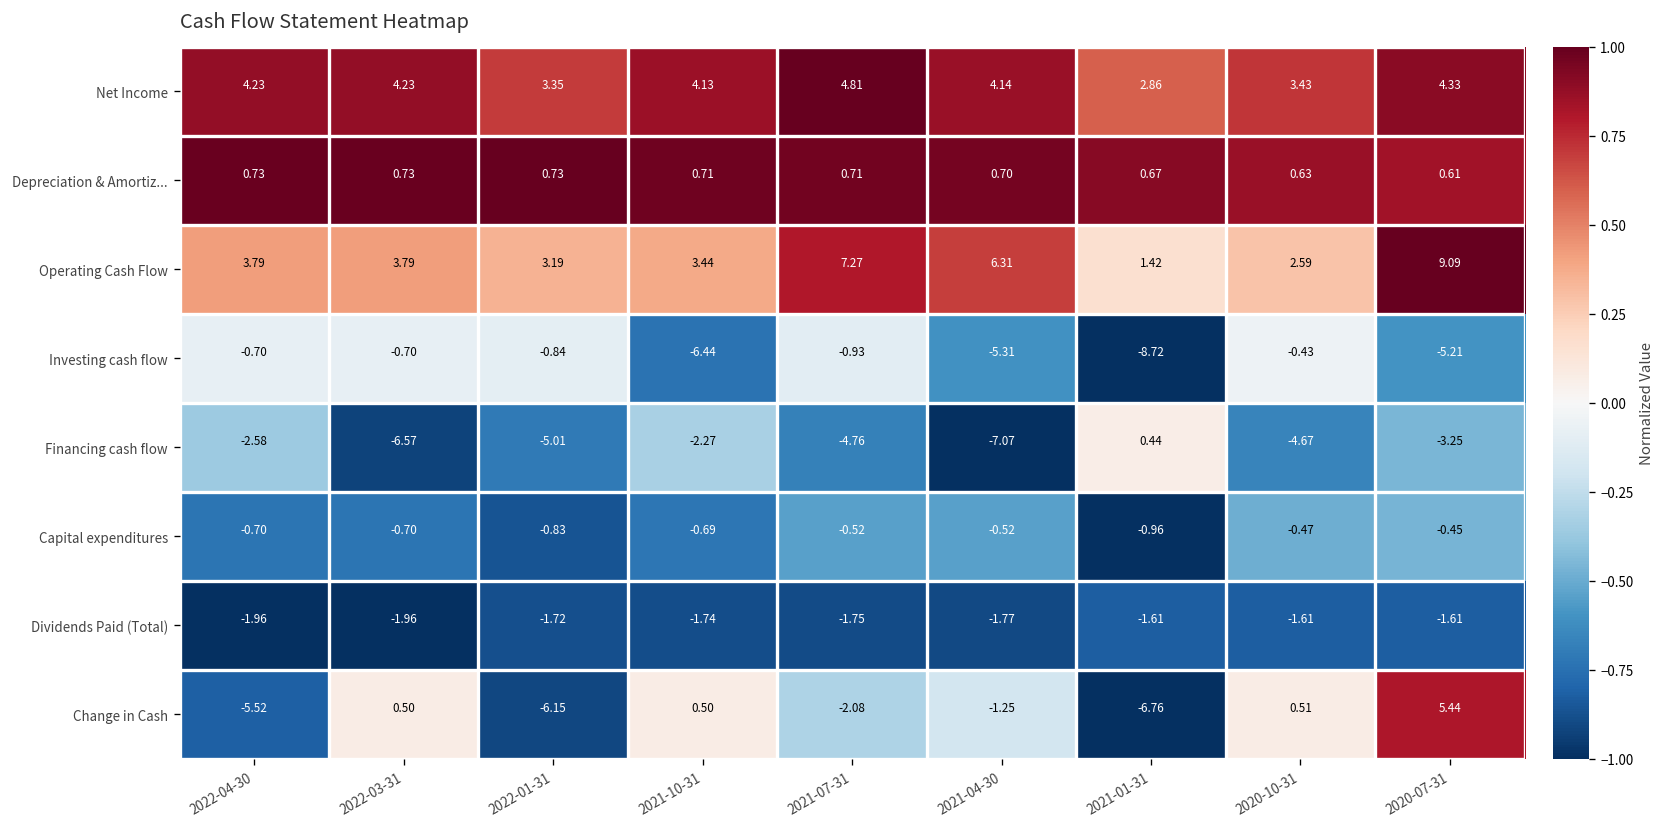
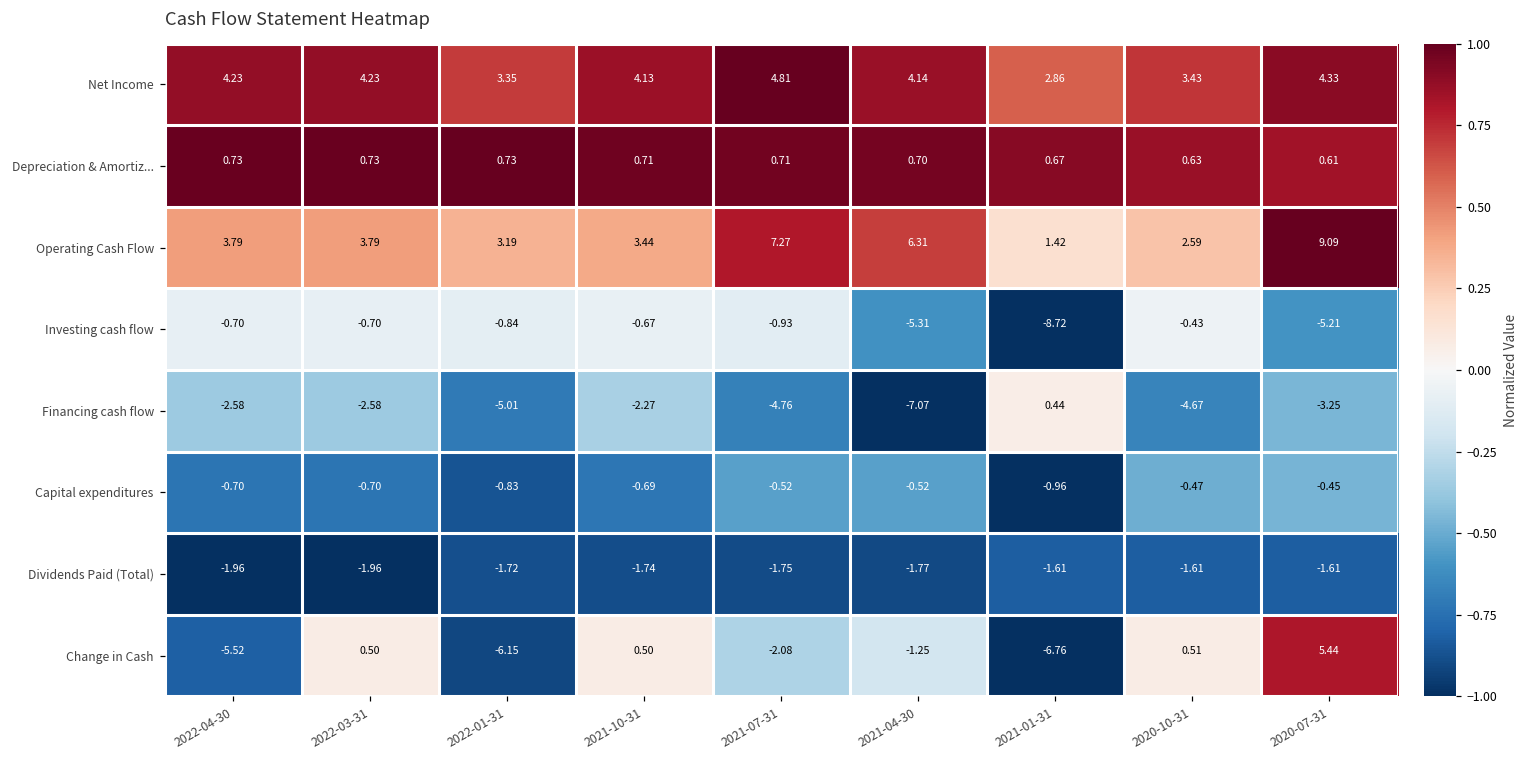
  {
    "Net Income": {
      "2022-04-30": 4.23,
      "2022-03-31": 4.23,
      "2022-01-31": 3.35,
      "2021-10-31": 4.13,
      "2021-07-31": 4.81,
      "2021-04-30": 4.14,
      "2021-01-31": 2.86,
      "2020-10-31": 3.43,
      "2020-07-31": 4.33
    },
    "Depreciation & Amortiz...": {
      "2022-04-30": 0.73,
      "2022-03-31": 0.73,
      "2022-01-31": 0.73,
      "2021-10-31": 0.71,
      "2021-07-31": 0.71,
      "2021-04-30": 0.70,
      "2021-01-31": 0.67,
      "2020-10-31": 0.63,
      "2020-07-31": 0.61
    },
    "Operating Cash Flow": {
      "2022-04-30": 3.79,
      "2022-03-31": 3.79,
      "2022-01-31": 3.19,
      "2021-10-31": 3.44,
      "2021-07-31": 7.27,
      "2021-04-30": 6.31,
      "2021-01-31": 1.42,
      "2020-10-31": 2.59,
      "2020-07-31": 9.09
    },
    "Investing cash flow": {
      "2022-04-30": -0.70,
      "2022-03-31": -0.70,
      "2022-01-31": -0.84,
-     "2021-10-31": -6.44,
+     "2021-10-31": -0.67,
      "2021-07-31": -0.93,
      "2021-04-30": -5.31,
      "2021-01-31": -8.72,
      "2020-10-31": -0.43,
      "2020-07-31": -5.21
    },
    "Financing cash flow": {
      "2022-04-30": -2.58,
-     "2022-03-31": -6.57,
+     "2022-03-31": -2.58,
      "2022-01-31": -5.01,
      "2021-10-31": -2.27,
      "2021-07-31": -4.76,
      "2021-04-30": -7.07,
      "2021-01-31": 0.44,
      "2020-10-31": -4.67,
      "2020-07-31": -3.25
    },
    "Capital expenditures": {
      "2022-04-30": -0.70,
      "2022-03-31": -0.70,
      "2022-01-31": -0.83,
      "2021-10-31": -0.69,
      "2021-07-31": -0.52,
      "2021-04-30": -0.52,
      "2021-01-31": -0.96,
      "2020-10-31": -0.47,
      "2020-07-31": -0.45
    },
    "Dividends Paid (Total)": {
      "2022-04-30": -1.96,
      "2022-03-31": -1.96,
      "2022-01-31": -1.72,
      "2021-10-31": -1.74,
      "2021-07-31": -1.75,
      "2021-04-30": -1.77,
      "2021-01-31": -1.61,
      "2020-10-31": -1.61,
      "2020-07-31": -1.61
    },
    "Change in Cash": {
      "2022-04-30": -5.52,
      "2022-03-31": 0.50,
      "2022-01-31": -6.15,
      "2021-10-31": 0.50,
      "2021-07-31": -2.08,
      "2021-04-30": -1.25,
      "2021-01-31": -6.76,
      "2020-10-31": 0.51,
      "2020-07-31": 5.44
    }
  }
